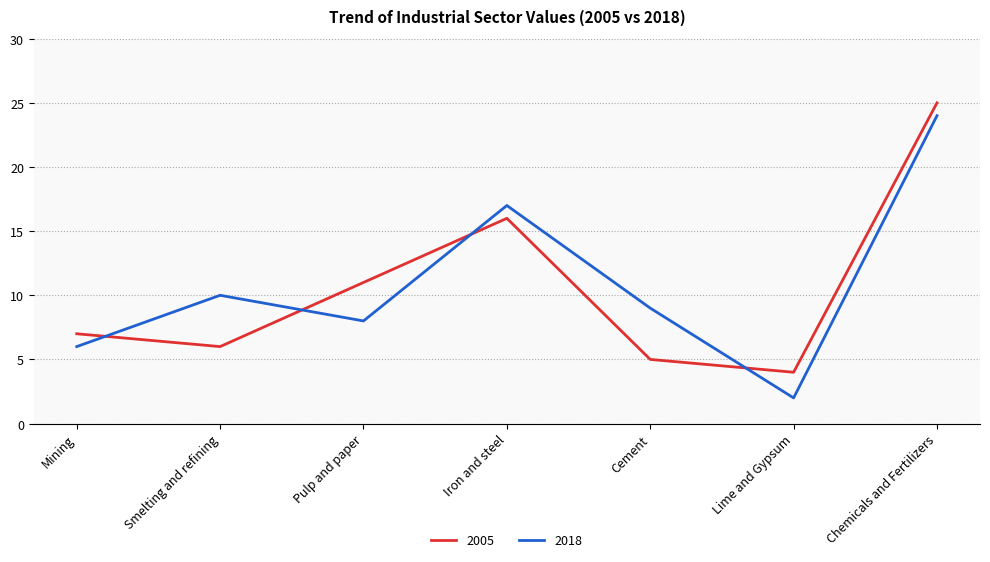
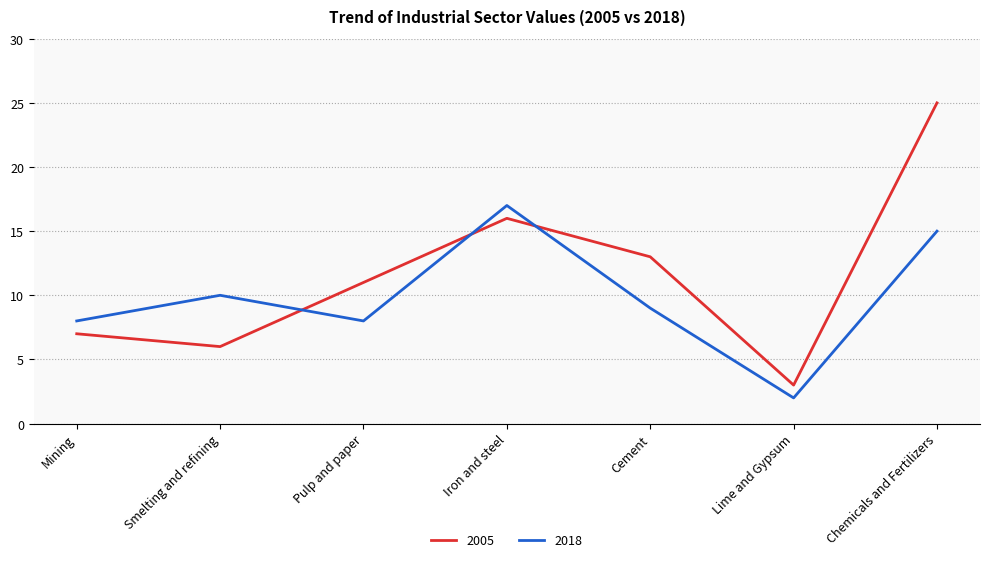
  {
    "2005": {
      "Mining": 7,
      "Smelting and refining": 6,
      "Pulp and paper": 11,
      "Iron and steel": 16,
-     "Cement": 5,
-     "Lime and Gypsum": 4,
+     "Cement": 13,
+     "Lime and Gypsum": 3,
      "Chemicals and Fertilizers": 25
    },
    "2018": {
-     "Mining": 6,
+     "Mining": 8,
      "Smelting and refining": 10,
      "Pulp and paper": 8,
      "Iron and steel": 17,
      "Cement": 9,
      "Lime and Gypsum": 2,
-     "Chemicals and Fertilizers": 24
+     "Chemicals and Fertilizers": 15
    }
  }
